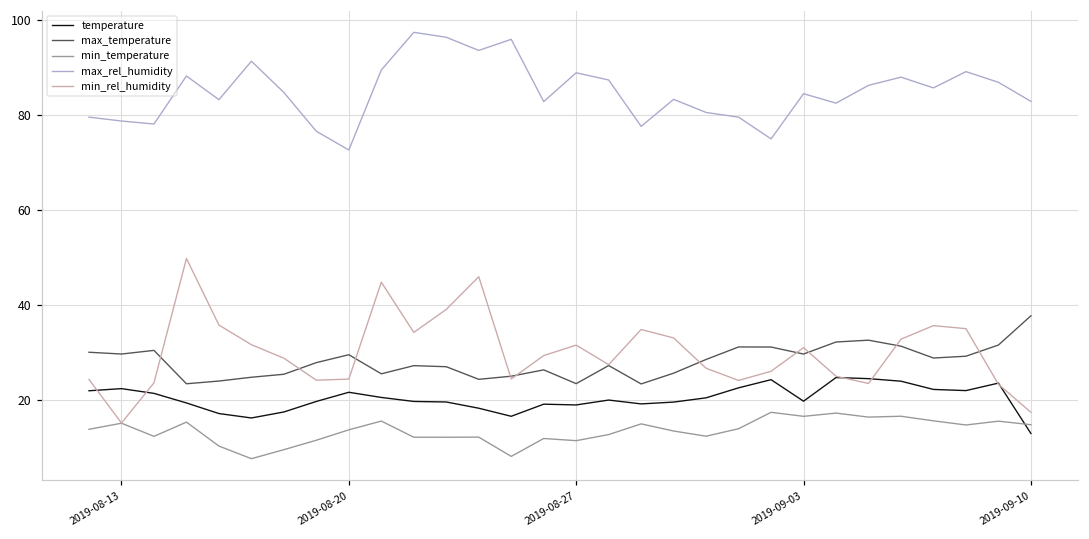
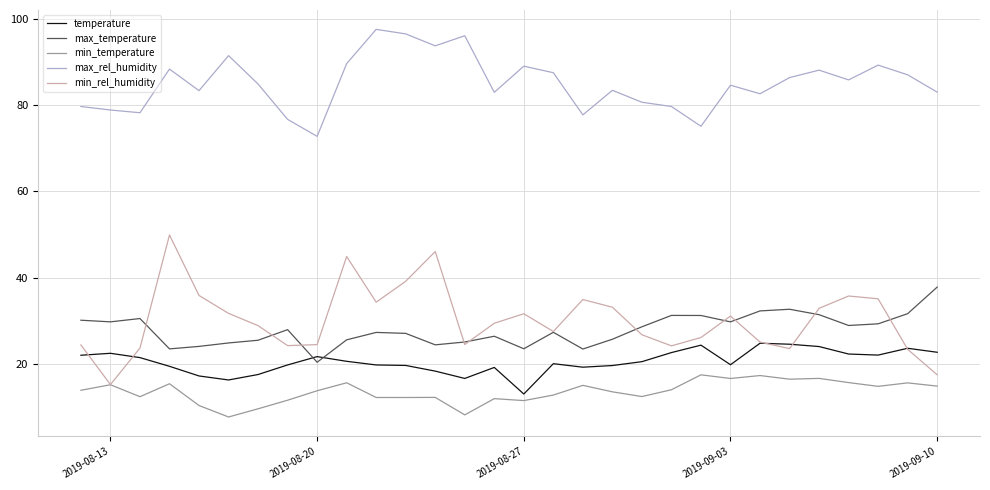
  {
    "temperature": {
      "2019-08-13": 22,
      "2019-08-20": 22,
-     "2019-08-27": 19,
+     "2019-08-27": 13,
      "2019-09-03": 20,
-     "2019-09-10": 13
+     "2019-09-10": 23
    },
    "max_temperature": {
      "2019-08-13": 30,
-     "2019-08-20": 30,
+     "2019-08-20": 20,
      "2019-08-27": 23,
      "2019-09-03": 30,
      "2019-09-10": 38
    }
  }
